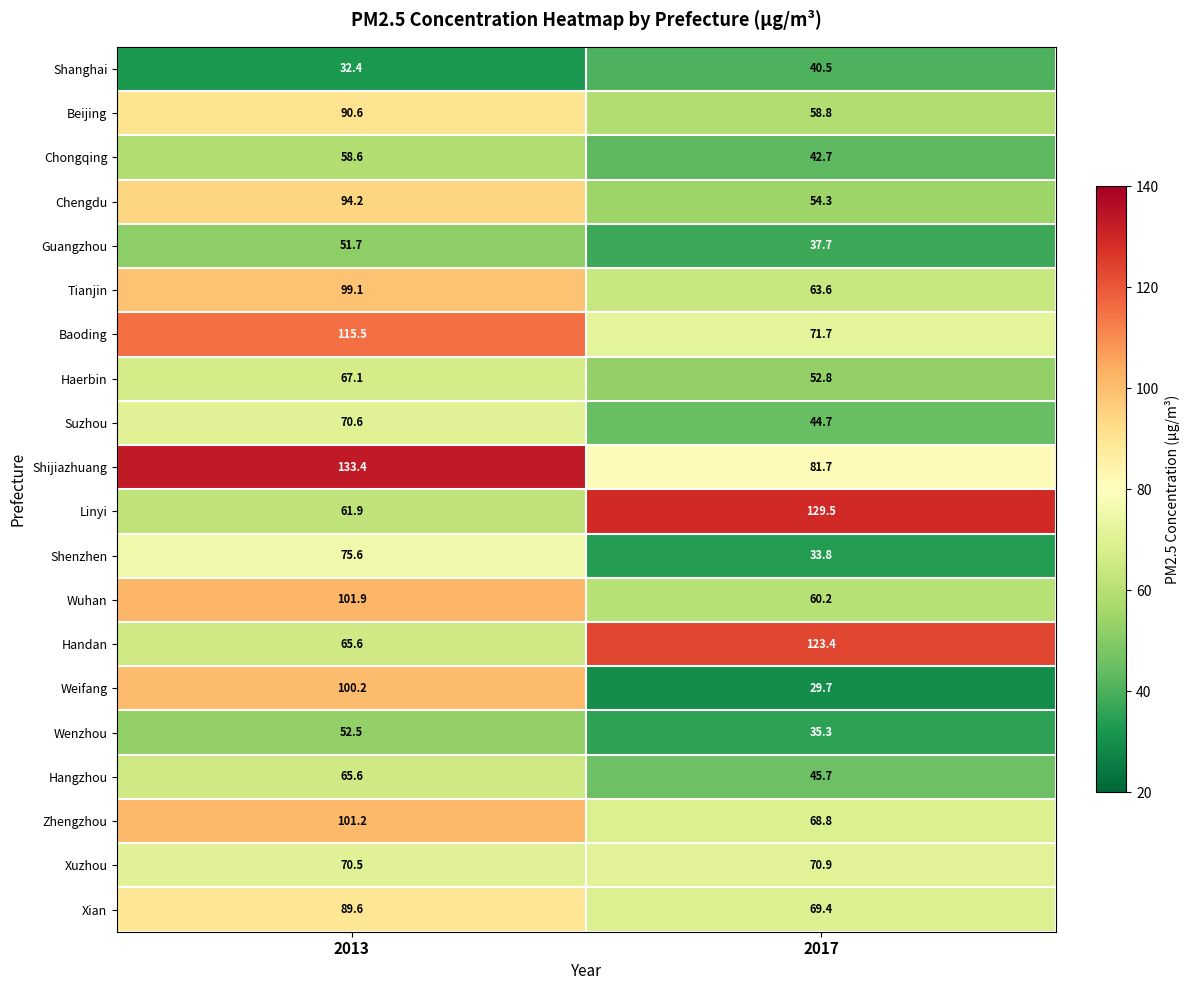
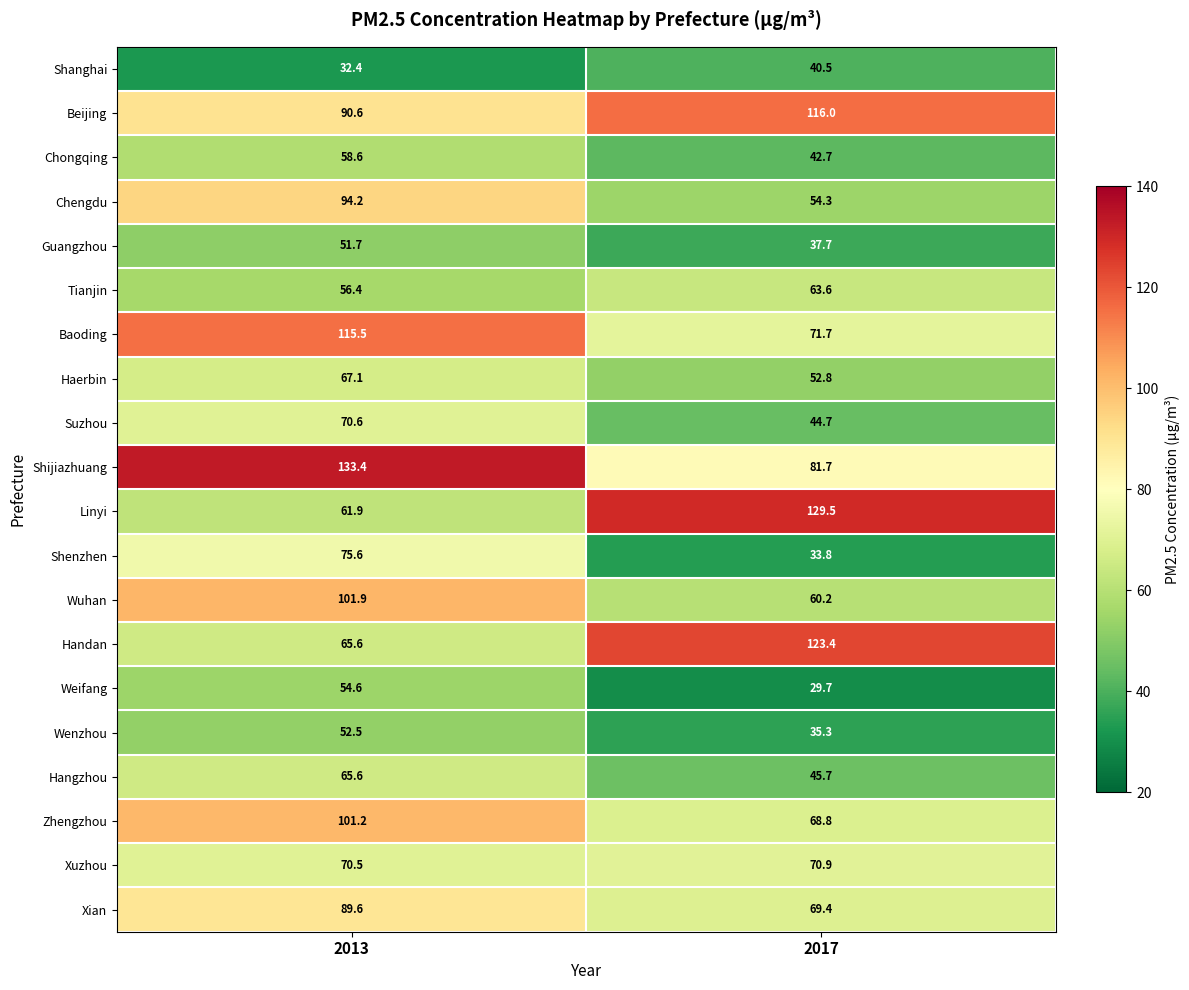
  {
    "Shanghai": {
      "2013": 32.4,
      "2017": 40.5
    },
    "Beijing": {
      "2013": 90.6,
-     "2017": 58.8
+     "2017": 116.0
    },
    "Chongqing": {
      "2013": 58.6,
      "2017": 42.7
    },
    "Chengdu": {
      "2013": 94.2,
      "2017": 54.3
    },
    "Guangzhou": {
      "2013": 51.7,
      "2017": 37.7
    },
    "Tianjin": {
-     "2013": 99.1,
+     "2013": 56.4,
      "2017": 63.6
    },
    "Baoding": {
      "2013": 115.5,
      "2017": 71.7
    },
    "Haerbin": {
      "2013": 67.1,
      "2017": 52.8
    },
    "Suzhou": {
      "2013": 70.6,
      "2017": 44.7
    },
    "Shijiazhuang": {
      "2013": 133.4,
      "2017": 81.7
    },
    "Linyi": {
      "2013": 61.9,
      "2017": 129.5
    },
    "Shenzhen": {
      "2013": 75.6,
      "2017": 33.8
    },
    "Wuhan": {
      "2013": 101.9,
      "2017": 60.2
    },
    "Handan": {
      "2013": 65.6,
      "2017": 123.4
    },
    "Weifang": {
-     "2013": 100.2,
+     "2013": 54.6,
      "2017": 29.7
    },
    "Wenzhou": {
      "2013": 52.5,
      "2017": 35.3
    },
    "Hangzhou": {
      "2013": 65.6,
      "2017": 45.7
    },
    "Zhengzhou": {
      "2013": 101.2,
      "2017": 68.8
    },
    "Xuzhou": {
      "2013": 70.5,
      "2017": 70.9
    },
    "Xian": {
      "2013": 89.6,
      "2017": 69.4
    }
  }
